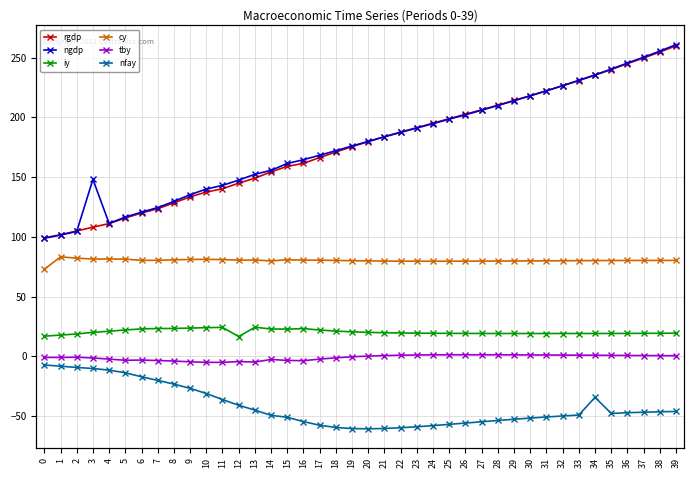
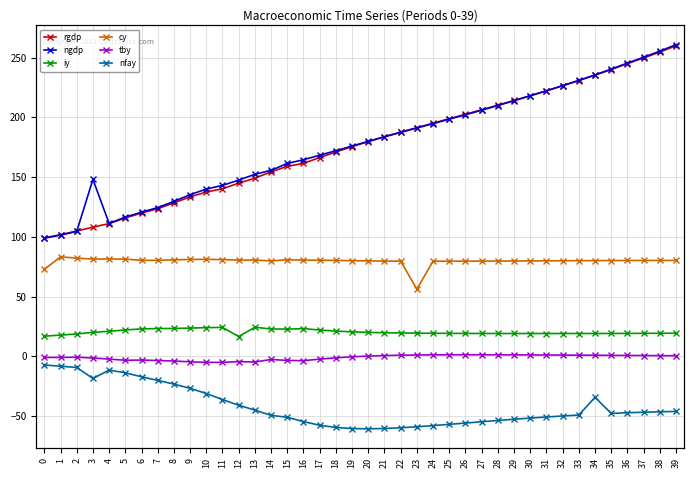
  {
    "rgdp": {
      "3": 108,
      "10": 137,
      "11": 140,
      "12": 145,
      "13": 149,
      "15": 159,
      "16": 161
    },
    "ngdp": {
      "3": 148,
      "10": 140,
      "11": 143,
      "12": 147,
      "13": 152,
      "15": 161,
      "16": 165
    },
    "iy": {
      "0": 17,
      "1": 18,
      "2": 19,
      "3": 20,
      "4": 21,
      "5": 22,
      "6": 23,
      "7": 23,
      "8": 23,
      "9": 24,
      "10": 24,
      "11": 24,
      "12": 17,
      "13": 24,
      "14": 23,
      "15": 23,
      "16": 23,
      "17": 22,
      "18": 21,
      "19": 20,
      "20": 20,
      "21": 20,
      "22": 20,
      "23": 19,
      "24": 19,
      "25": 19,
      "26": 19,
      "27": 19,
      "28": 19,
      "29": 19,
      "30": 19,
      "31": 19,
      "32": 19,
      "33": 19,
      "34": 19,
      "35": 19,
      "36": 19,
      "37": 19,
      "38": 19,
      "39": 19
    },
    "cy": {
      "0": 73,
      "1": 83,
      "2": 82,
      "3": 81,
      "4": 81,
      "5": 81,
      "6": 80,
      "7": 80,
      "8": 81,
      "9": 81,
      "10": 81,
      "11": 81,
      "12": 80,
      "13": 81,
      "14": 80,
      "15": 81,
      "16": 81,
      "17": 80,
      "18": 80,
      "19": 80,
      "20": 80,
      "21": 80,
      "22": 80,
-     "23": 80,
+     "23": 56,
      "24": 80,
      "25": 80,
      "26": 80,
      "27": 80,
      "28": 80,
      "29": 80,
      "30": 80,
      "31": 80,
      "32": 80,
      "33": 80,
      "34": 80,
      "35": 80,
      "36": 80,
      "37": 80,
      "38": 80,
      "39": 80
    },
    "tby": {
      "0": -1,
      "1": -1,
      "2": -1,
      "3": -1,
      "4": -2,
      "5": -3,
      "6": -3,
      "7": -4,
      "8": -4,
      "9": -5,
      "10": -5,
      "11": -5,
      "12": -4,
      "13": -5,
      "14": -3,
      "15": -3,
      "16": -4,
      "17": -2,
      "18": -1,
      "19": 0,
      "20": 0,
      "21": 1,
      "22": 1,
      "23": 1,
      "24": 1,
      "25": 1,
      "26": 1,
      "27": 1,
      "28": 1,
      "29": 1,
      "30": 1,
      "31": 1,
      "32": 1,
      "33": 1,
      "34": 1,
      "35": 1,
      "36": 1,
      "37": 1,
      "38": 1,
      "39": 0
    },
    "nfay": {
      "0": -7,
      "1": -8,
      "2": -9,
-     "3": -10,
+     "3": -19,
      "4": -12,
      "5": -14,
      "6": -17,
      "7": -20,
      "8": -23,
      "9": -27,
      "10": -31,
      "11": -36,
      "12": -41,
      "13": -45,
      "14": -49,
      "15": -51,
      "16": -55,
      "17": -58,
      "18": -60,
      "19": -61,
      "20": -61,
      "21": -60,
      "22": -60,
      "23": -59,
      "24": -58,
      "25": -57,
      "26": -56,
      "27": -55,
      "28": -54,
      "29": -53,
      "30": -52,
      "31": -51,
      "32": -50,
      "33": -49,
      "34": -34,
      "35": -48,
      "36": -47,
      "37": -47,
      "38": -46,
      "39": -46
    }
  }
